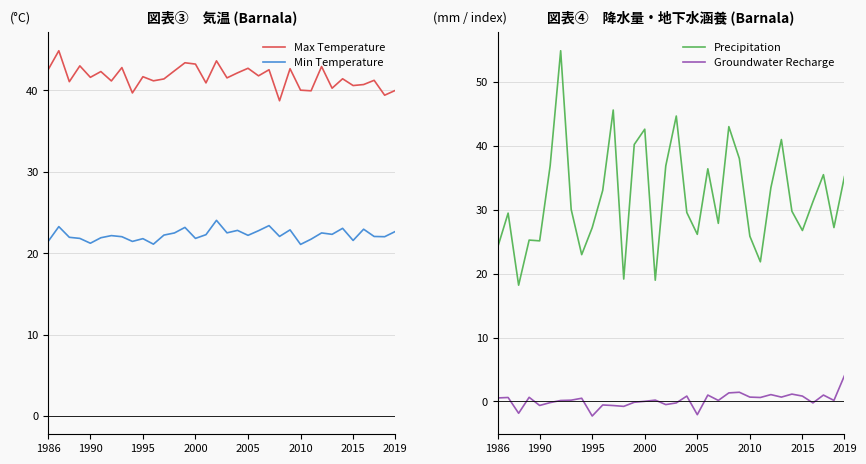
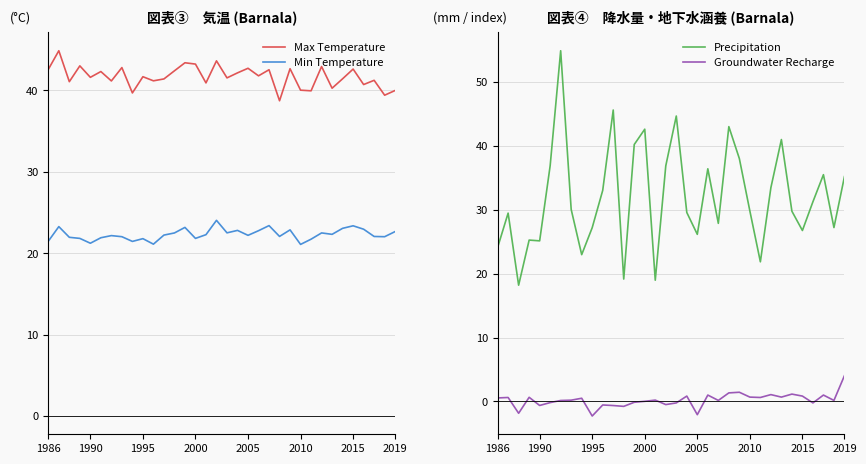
  {
    "図表③ 気温 (Barnala)": {
      "Max Temperature": {
        "1986": 43,
        "1990": 42,
        "1995": 42,
        "2000": 43,
        "2005": 43,
        "2010": 40,
-       "2015": 41,
+       "2015": 43,
        "2019": 40
      },
      "Min Temperature": {
        "1986": 21,
        "1990": 21,
        "1995": 22,
        "2000": 22,
        "2005": 22,
        "2010": 21,
-       "2015": 22,
+       "2015": 23,
        "2019": 23
      }
    },
    "図表④ 降水量・地下水涵養 (Barnala)": {
      "Precipitation": {
        "1986": 24,
        "1990": 25,
        "1995": 27,
        "2000": 43,
        "2005": 26,
-       "2010": 26,
+       "2010": 30,
        "2015": 27,
        "2019": 35
      },
      "Groundwater Recharge": {
        "1986": 1,
        "1990": -1,
        "1995": -2,
        "2000": 0,
        "2005": -2,
        "2010": 1,
        "2015": 1,
        "2019": 4
      }
    }
  }
